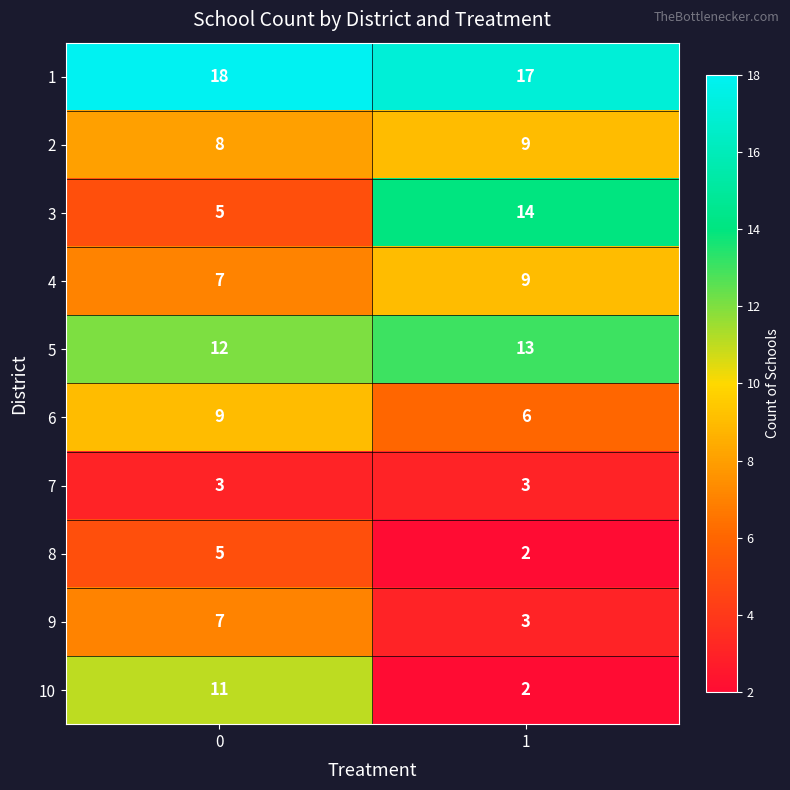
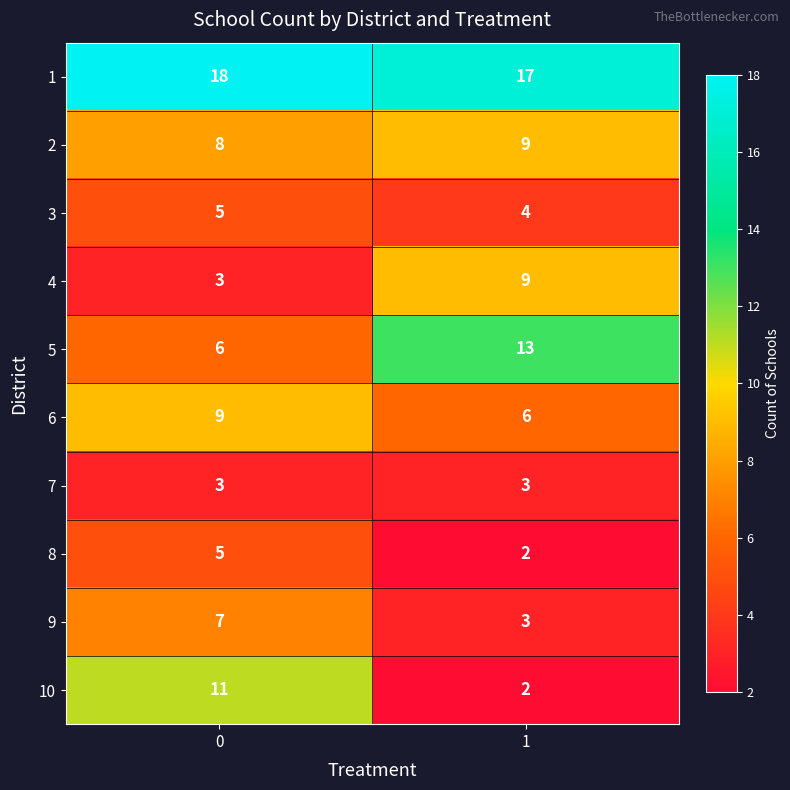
  {
    "1": {
      "0": 18,
      "1": 17
    },
    "2": {
      "0": 8,
      "1": 9
    },
    "3": {
      "0": 5,
-     "1": 14
+     "1": 4
    },
    "4": {
-     "0": 7,
+     "0": 3,
      "1": 9
    },
    "5": {
-     "0": 12,
+     "0": 6,
      "1": 13
    },
    "6": {
      "0": 9,
      "1": 6
    },
    "7": {
      "0": 3,
      "1": 3
    },
    "8": {
      "0": 5,
      "1": 2
    },
    "9": {
      "0": 7,
      "1": 3
    },
    "10": {
      "0": 11,
      "1": 2
    }
  }
